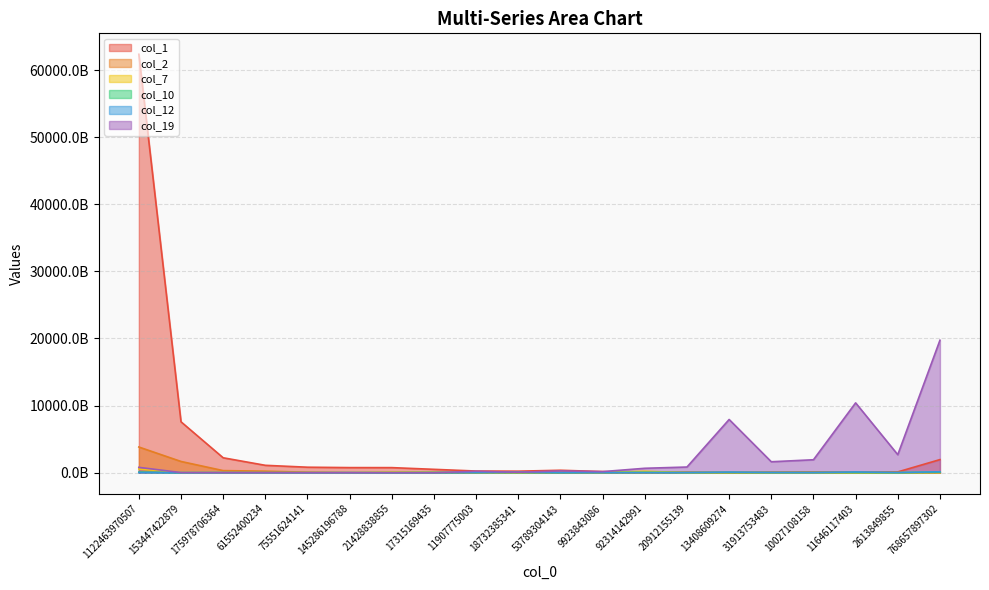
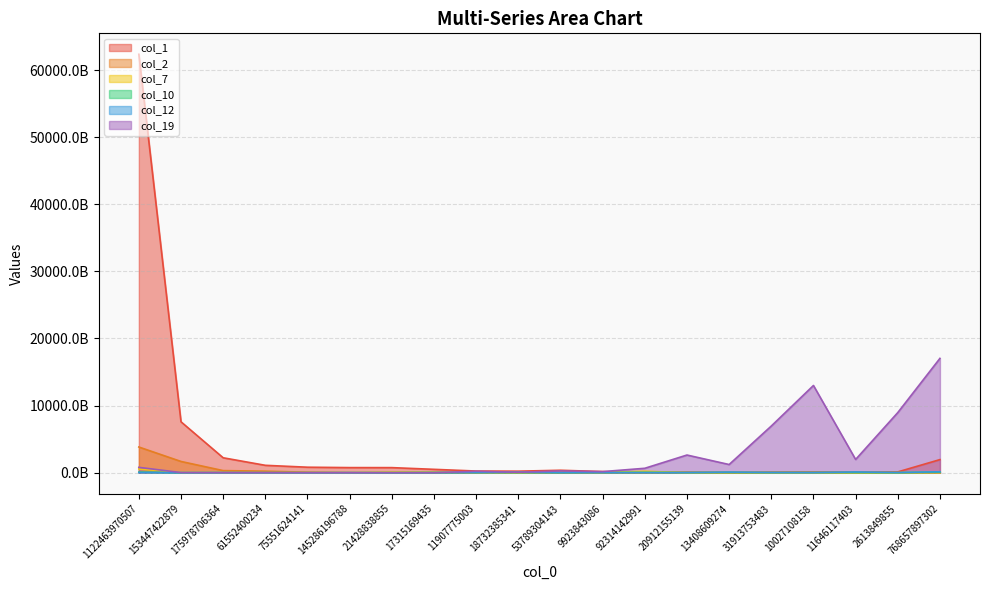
  {
    "col_19": {
      "92314142991": 1000000000000,
-     "20912155139": 1000000000000,
-     "13408609274": 8000000000000,
-     "31913753483": 2000000000000,
-     "10027108158": 2000000000000,
-     "11646117403": 10000000000000,
-     "2613849855": 3000000000000,
-     "768657897302": 20000000000000
+     "20912155139": 3000000000000,
+     "13408609274": 1000000000000,
+     "31913753483": 7000000000000,
+     "10027108158": 13000000000000,
+     "11646117403": 2000000000000,
+     "2613849855": 9000000000000,
+     "768657897302": 17000000000000
    }
  }
